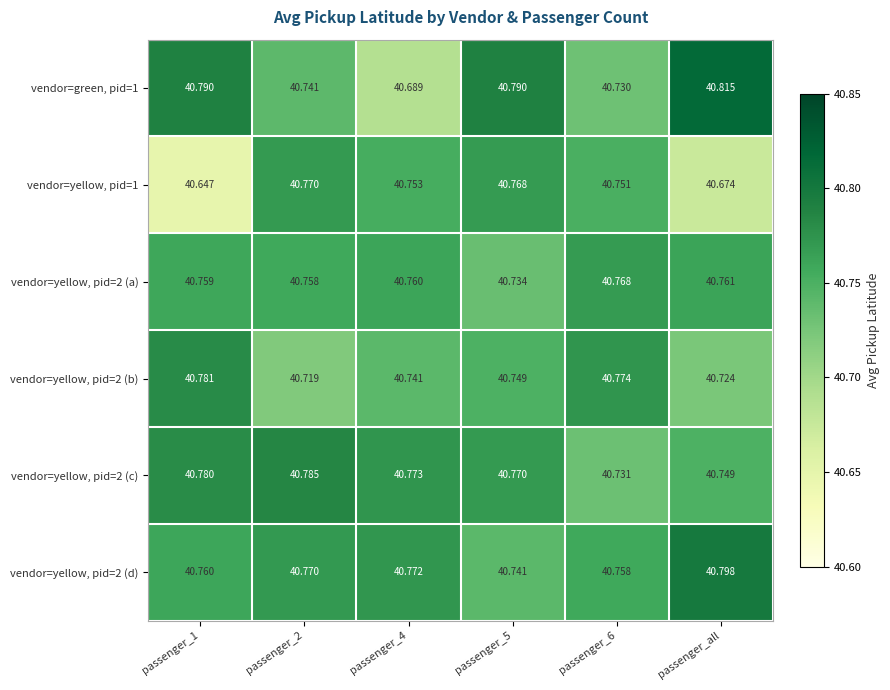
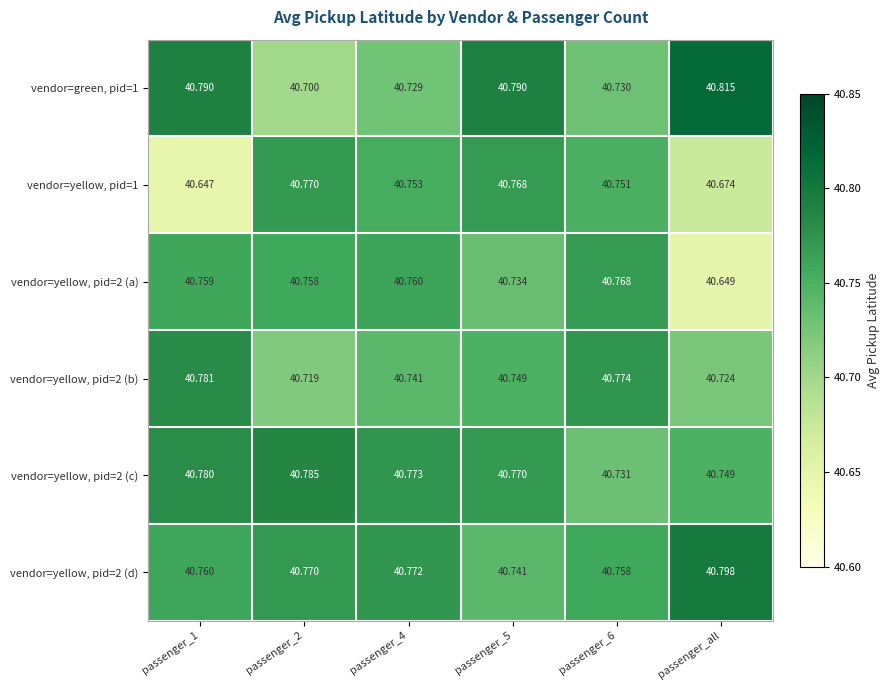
  {
    "vendor=green, pid=1": {
      "passenger_1": 40.790,
-     "passenger_2": 40.741,
-     "passenger_4": 40.689,
+     "passenger_2": 40.700,
+     "passenger_4": 40.729,
      "passenger_5": 40.790,
      "passenger_6": 40.730,
      "passenger_all": 40.815
    },
    "vendor=yellow, pid=1": {
      "passenger_1": 40.647,
      "passenger_2": 40.770,
      "passenger_4": 40.753,
      "passenger_5": 40.768,
      "passenger_6": 40.751,
      "passenger_all": 40.674
    },
    "vendor=yellow, pid=2 (a)": {
      "passenger_1": 40.759,
      "passenger_2": 40.758,
      "passenger_4": 40.760,
      "passenger_5": 40.734,
      "passenger_6": 40.768,
-     "passenger_all": 40.761
+     "passenger_all": 40.649
    },
    "vendor=yellow, pid=2 (b)": {
      "passenger_1": 40.781,
      "passenger_2": 40.719,
      "passenger_4": 40.741,
      "passenger_5": 40.749,
      "passenger_6": 40.774,
      "passenger_all": 40.724
    },
    "vendor=yellow, pid=2 (c)": {
      "passenger_1": 40.780,
      "passenger_2": 40.785,
      "passenger_4": 40.773,
      "passenger_5": 40.770,
      "passenger_6": 40.731,
      "passenger_all": 40.749
    },
    "vendor=yellow, pid=2 (d)": {
      "passenger_1": 40.760,
      "passenger_2": 40.770,
      "passenger_4": 40.772,
      "passenger_5": 40.741,
      "passenger_6": 40.758,
      "passenger_all": 40.798
    }
  }
